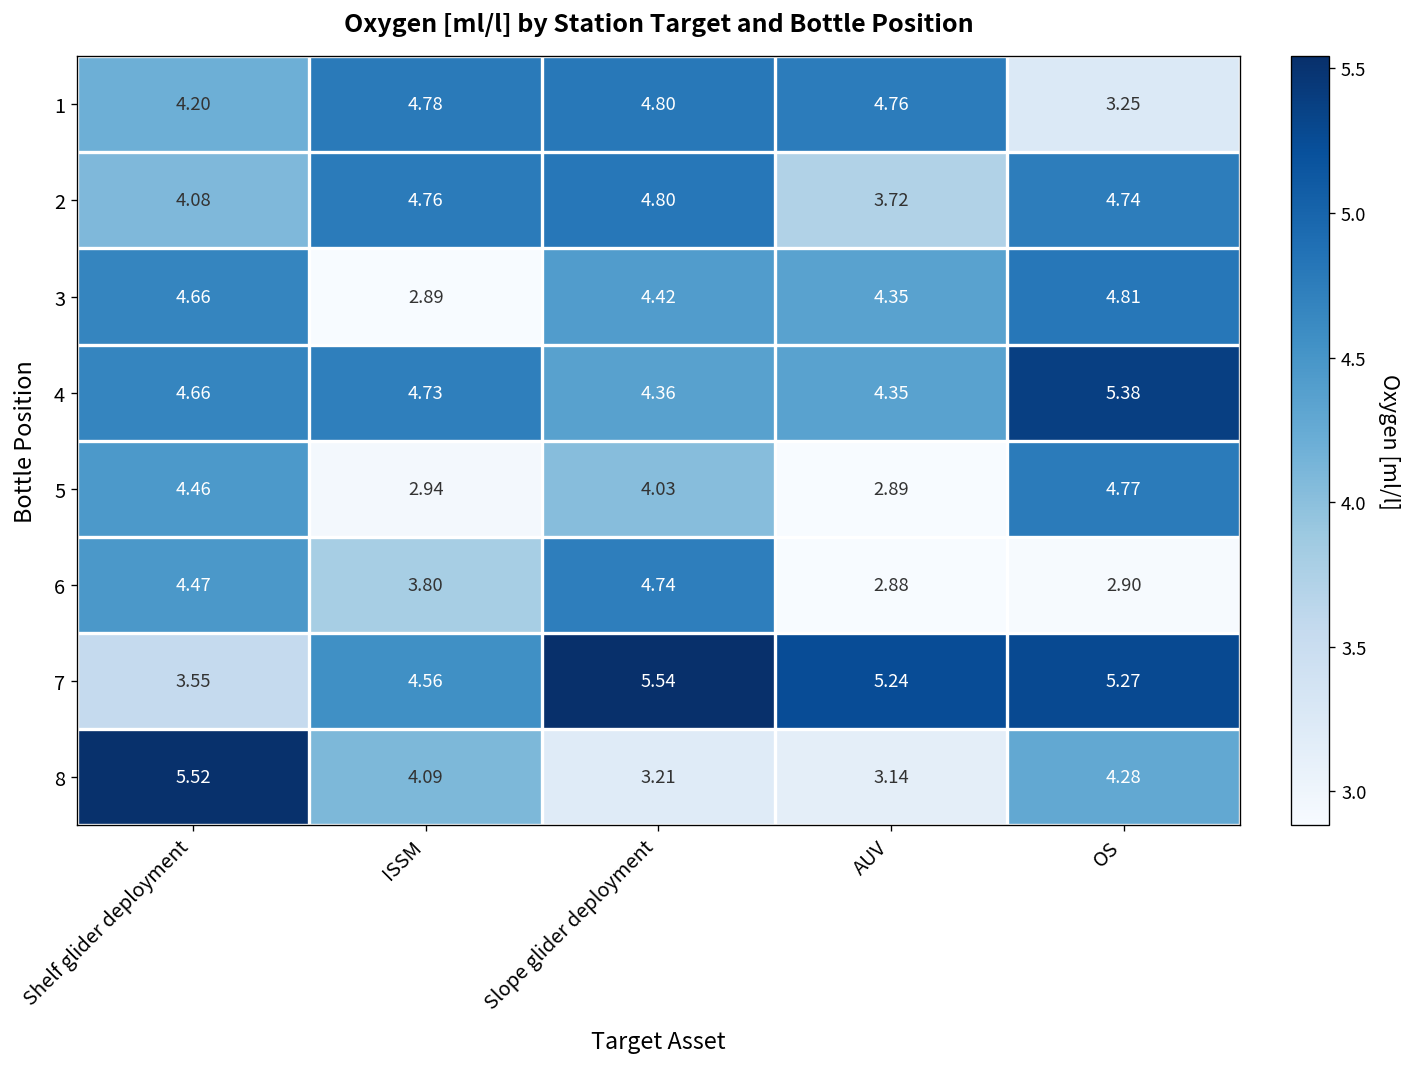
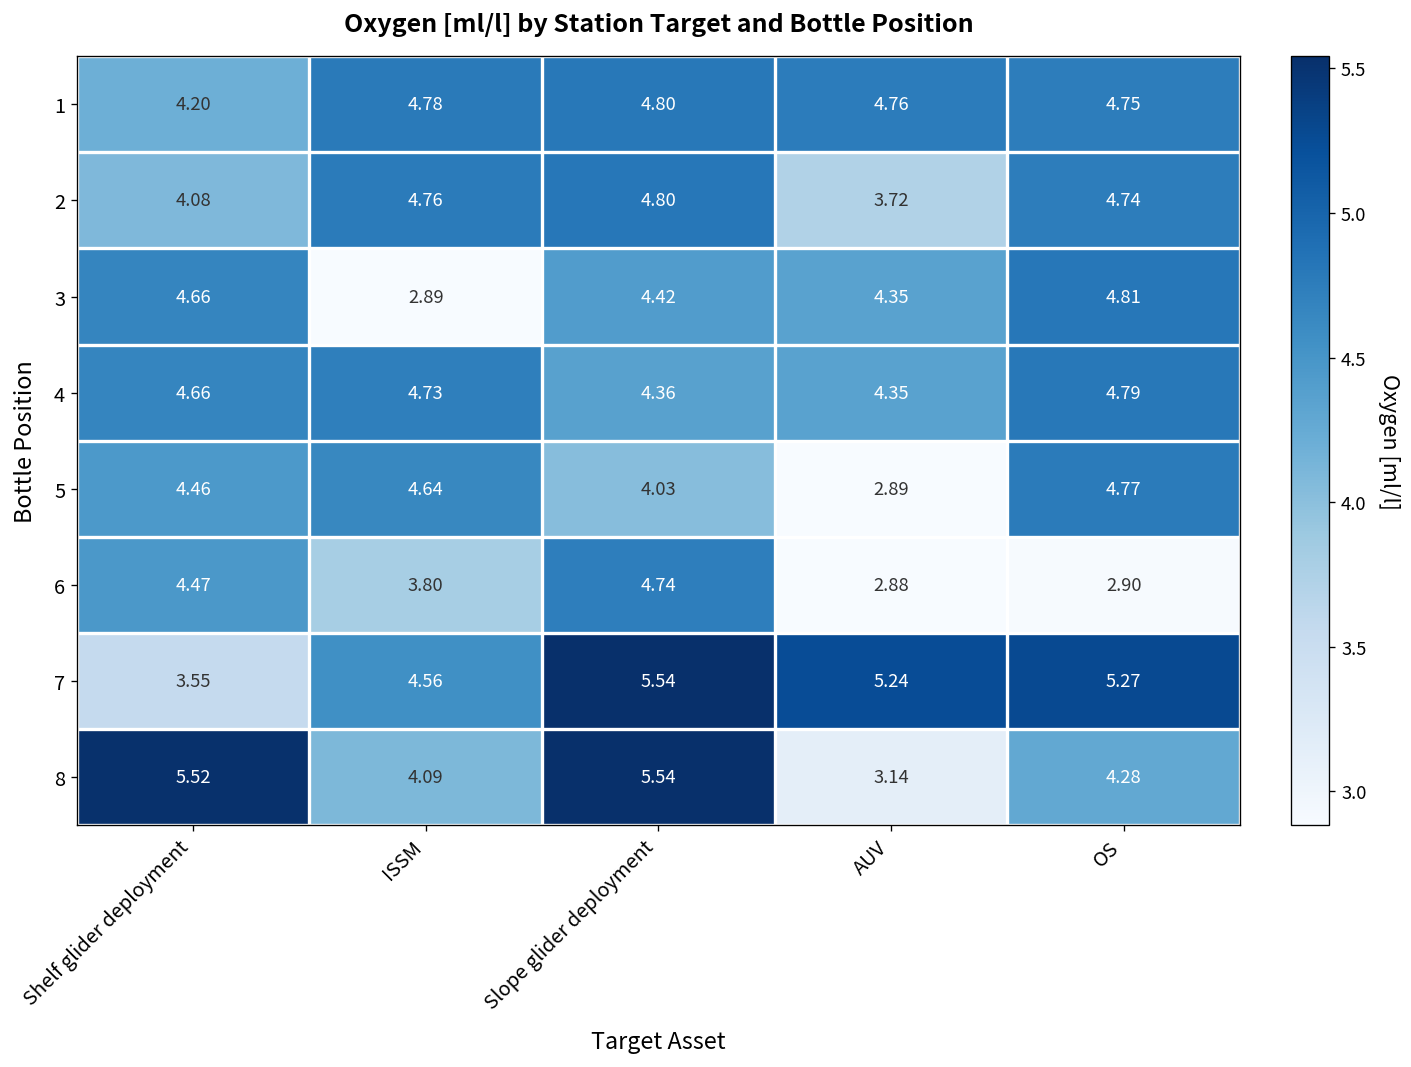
  {
    "1": {
      "Shelf glider deployment": 4.20,
      "ISSM": 4.78,
      "Slope glider deployment": 4.80,
      "AUV": 4.76,
-     "OS": 3.25
+     "OS": 4.75
    },
    "2": {
      "Shelf glider deployment": 4.08,
      "ISSM": 4.76,
      "Slope glider deployment": 4.80,
      "AUV": 3.72,
      "OS": 4.74
    },
    "3": {
      "Shelf glider deployment": 4.66,
      "ISSM": 2.89,
      "Slope glider deployment": 4.42,
      "AUV": 4.35,
      "OS": 4.81
    },
    "4": {
      "Shelf glider deployment": 4.66,
      "ISSM": 4.73,
      "Slope glider deployment": 4.36,
      "AUV": 4.35,
-     "OS": 5.38
+     "OS": 4.79
    },
    "5": {
      "Shelf glider deployment": 4.46,
-     "ISSM": 2.94,
+     "ISSM": 4.64,
      "Slope glider deployment": 4.03,
      "AUV": 2.89,
      "OS": 4.77
    },
    "6": {
      "Shelf glider deployment": 4.47,
      "ISSM": 3.80,
      "Slope glider deployment": 4.74,
      "AUV": 2.88,
      "OS": 2.90
    },
    "7": {
      "Shelf glider deployment": 3.55,
      "ISSM": 4.56,
      "Slope glider deployment": 5.54,
      "AUV": 5.24,
      "OS": 5.27
    },
    "8": {
      "Shelf glider deployment": 5.52,
      "ISSM": 4.09,
-     "Slope glider deployment": 3.21,
+     "Slope glider deployment": 5.54,
      "AUV": 3.14,
      "OS": 4.28
    }
  }
